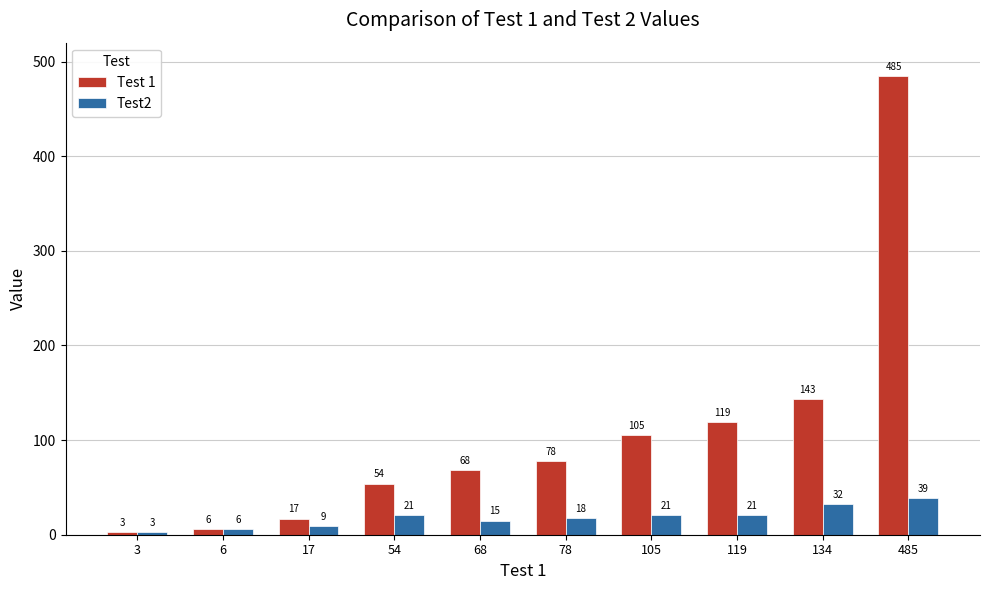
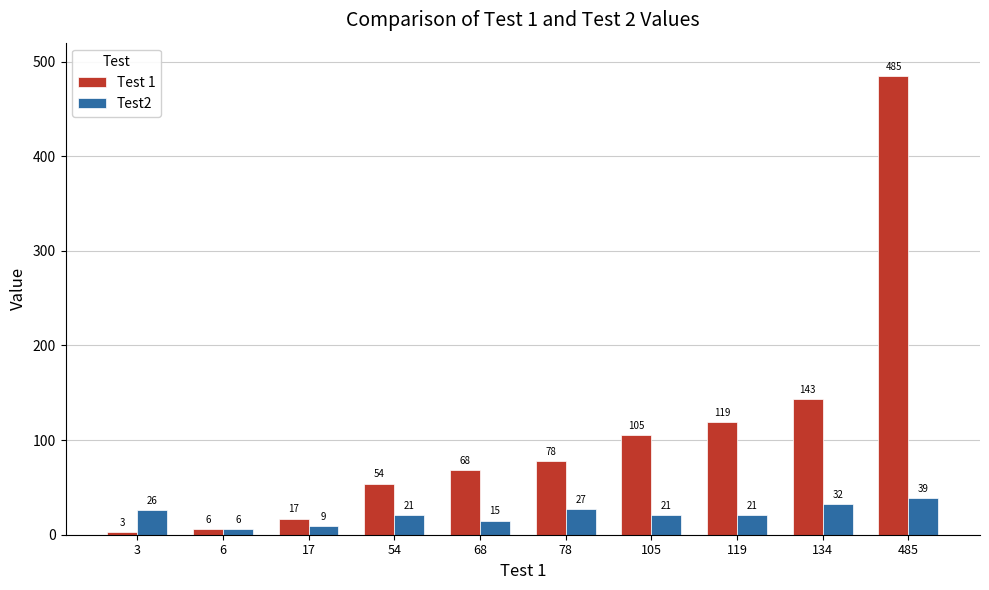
  {
    "Test 1": {
      "3": 3,
      "6": 6,
      "17": 17,
      "54": 54,
      "68": 68,
      "78": 78,
      "105": 105,
      "119": 119,
      "134": 143,
      "485": 485
    },
    "Test2": {
-     "3": 3,
+     "3": 26,
      "6": 6,
      "17": 9,
      "54": 21,
      "68": 15,
-     "78": 18,
+     "78": 27,
      "105": 21,
      "119": 21,
      "134": 32,
      "485": 39
    }
  }
